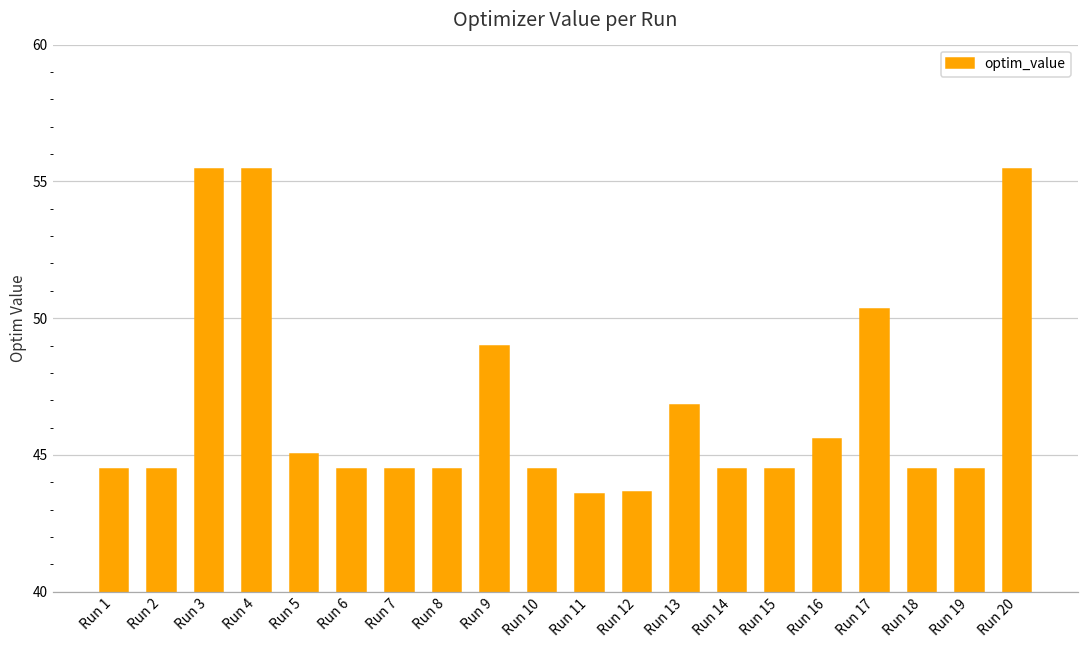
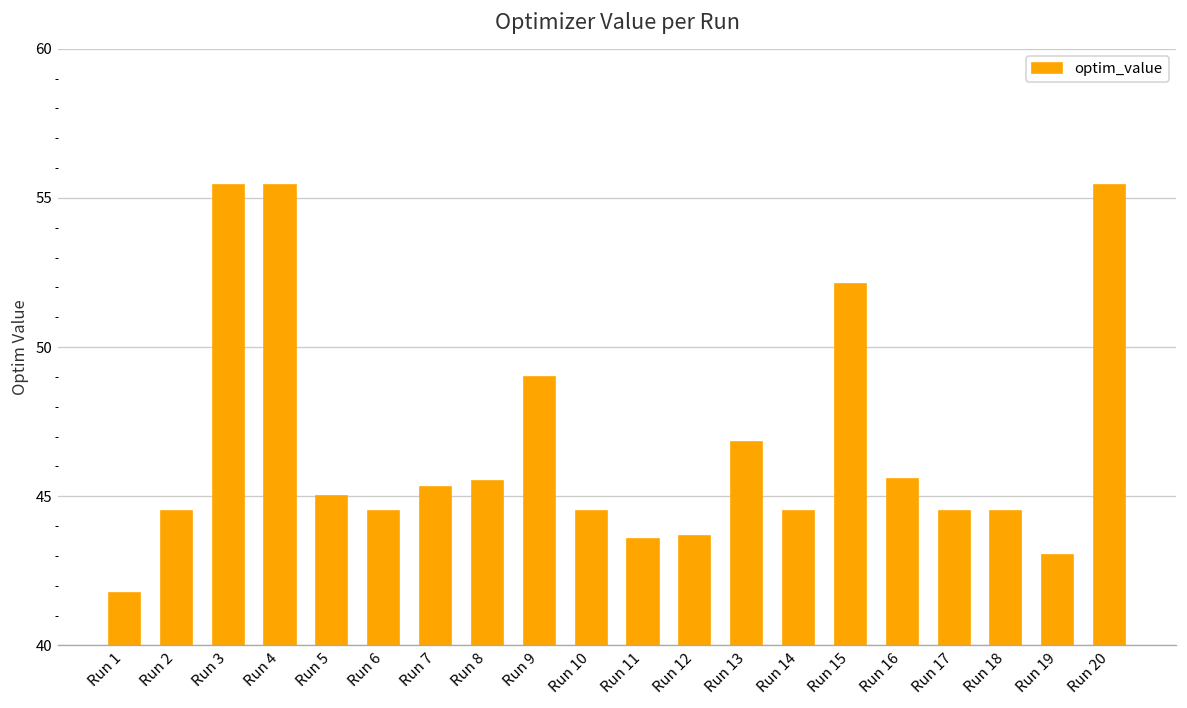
  {
-   "Run 1": 44.5,
+   "Run 1": 41.8,
    "Run 2": 44.5,
    "Run 3": 55.4,
    "Run 4": 55.4,
    "Run 5": 45.0,
    "Run 6": 44.5,
-   "Run 7": 44.5,
-   "Run 8": 44.5,
+   "Run 7": 45.3,
+   "Run 8": 45.5,
    "Run 9": 49.0,
    "Run 10": 44.5,
    "Run 11": 43.6,
    "Run 12": 43.7,
    "Run 13": 46.8,
    "Run 14": 44.5,
-   "Run 15": 44.5,
+   "Run 15": 52.1,
    "Run 16": 45.6,
-   "Run 17": 50.3,
+   "Run 17": 44.5,
    "Run 18": 44.5,
-   "Run 19": 44.5,
+   "Run 19": 43.0,
    "Run 20": 55.4
  }
